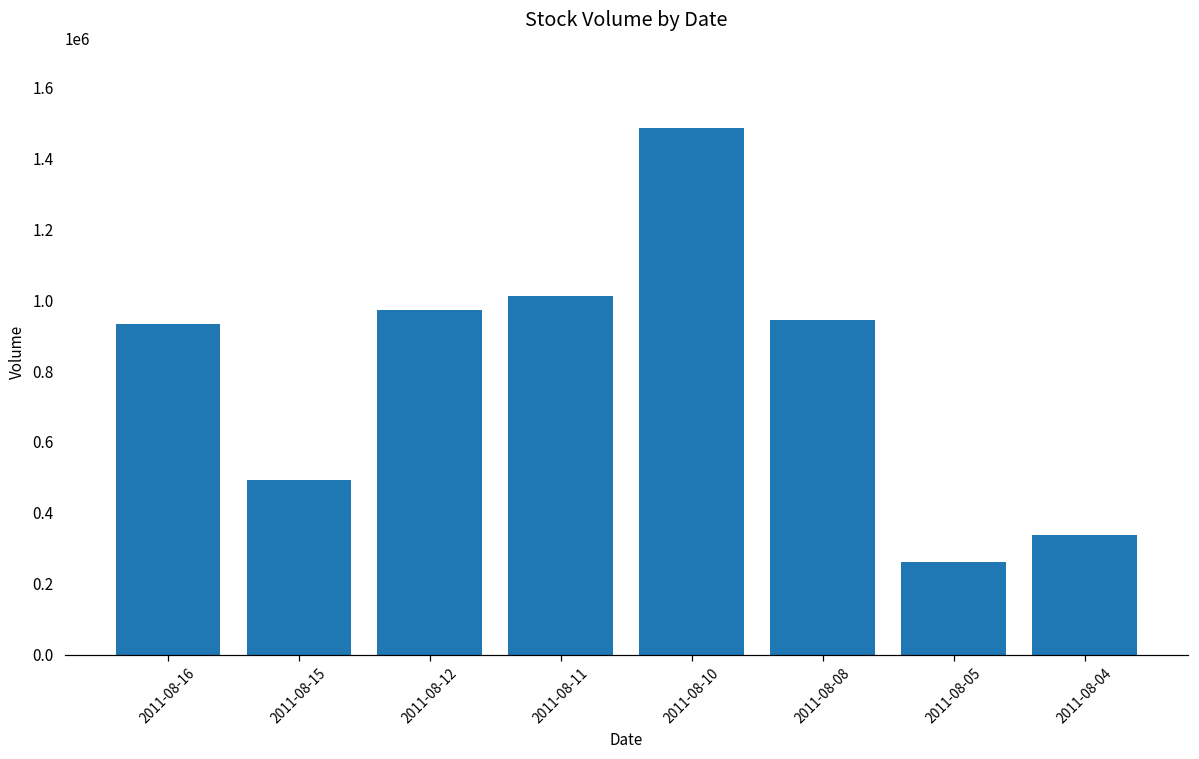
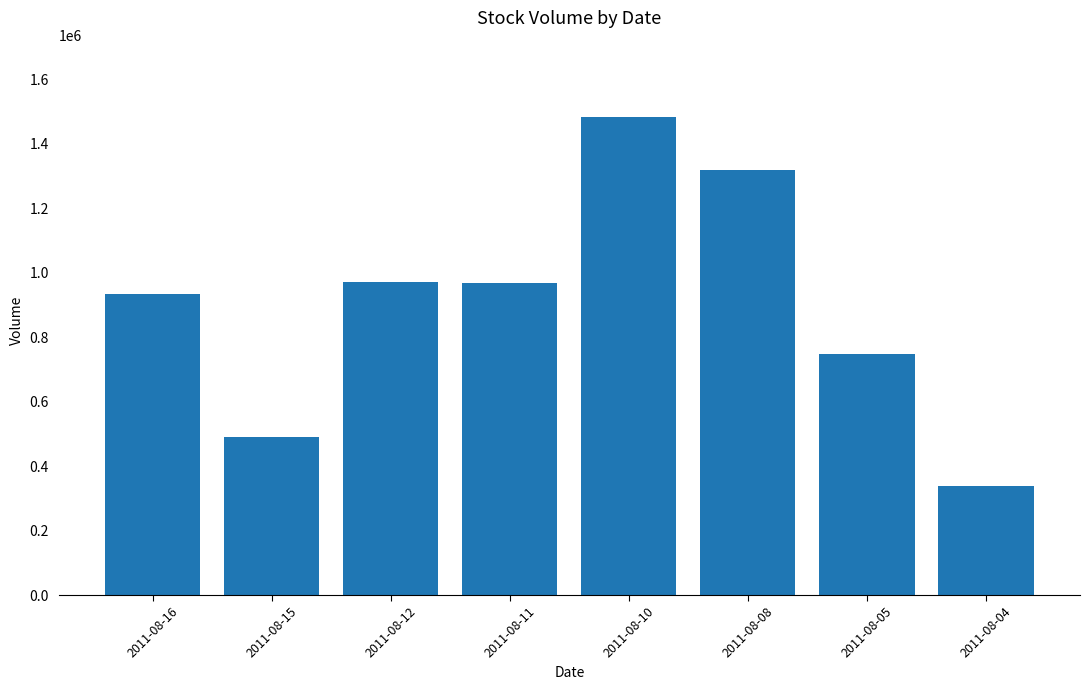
  {
    "2011-08-16": 930000,
    "2011-08-15": 490000,
    "2011-08-12": 970000,
-   "2011-08-11": 1010000,
+   "2011-08-11": 970000,
    "2011-08-10": 1490000,
-   "2011-08-08": 940000,
-   "2011-08-05": 260000,
+   "2011-08-08": 1320000,
+   "2011-08-05": 750000,
    "2011-08-04": 340000
  }
